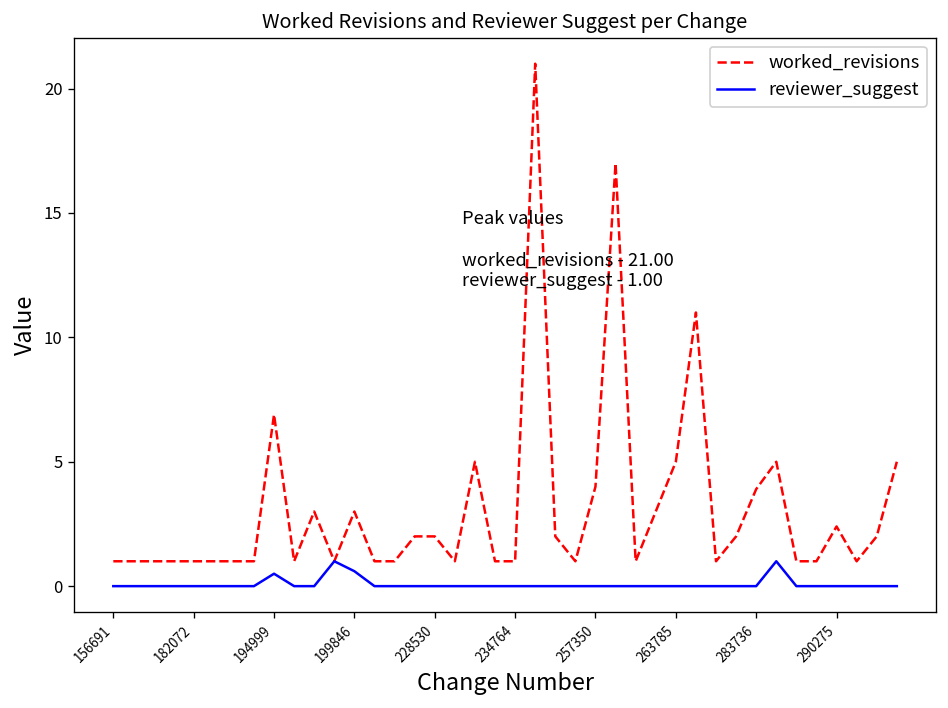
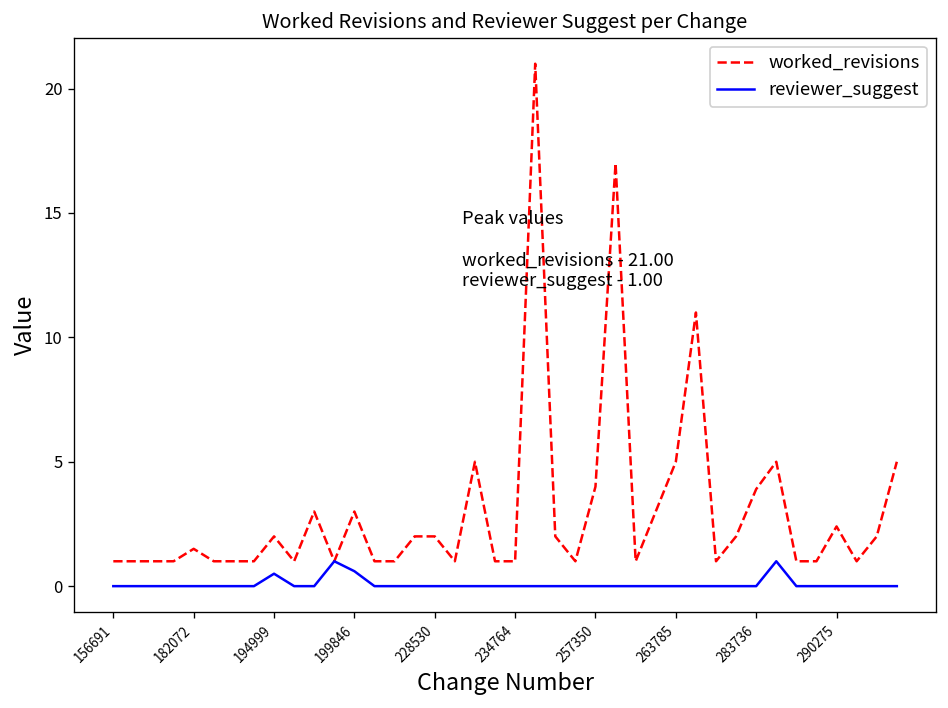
  {
    "worked_revisions": {
      "156691": 1.0,
-     "182072": 1.0,
-     "194999": 6.9,
+     "182072": 1.5,
+     "194999": 2.0,
      "199846": 3.0,
      "228530": 2.0,
      "234764": 1.0,
      "257350": 4.0,
      "263785": 5.0,
      "283736": 3.9,
      "290275": 2.4
    },
    "reviewer_suggest": {
      "156691": 0.0,
      "182072": 0.0,
      "194999": 0.5,
      "199846": 0.6,
      "228530": 0.0,
      "234764": 0.0,
      "257350": 0.0,
      "263785": 0.0,
      "283736": 0.0,
      "290275": 0.0
    }
  }
